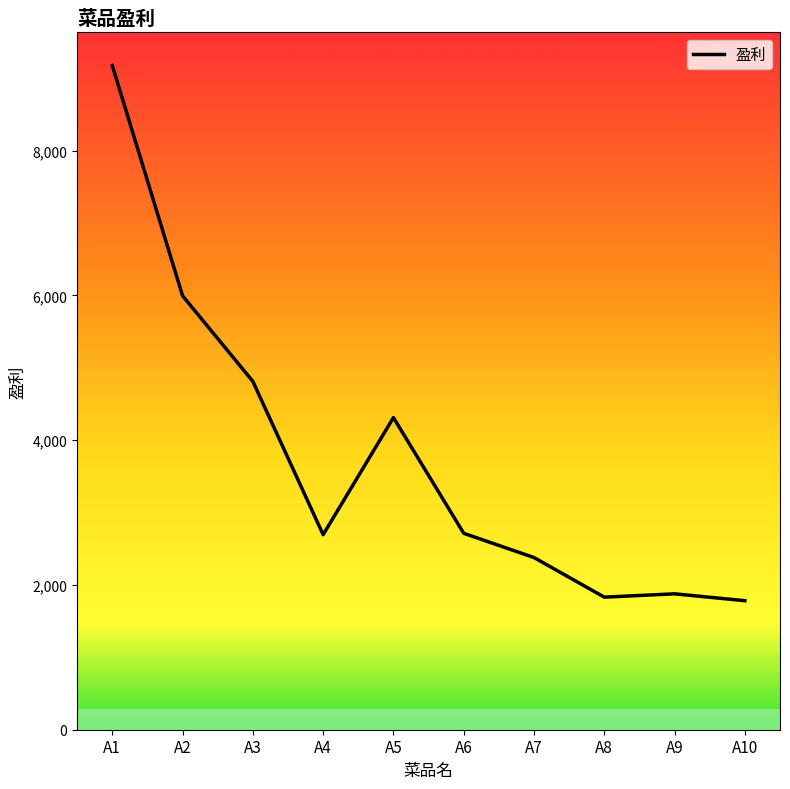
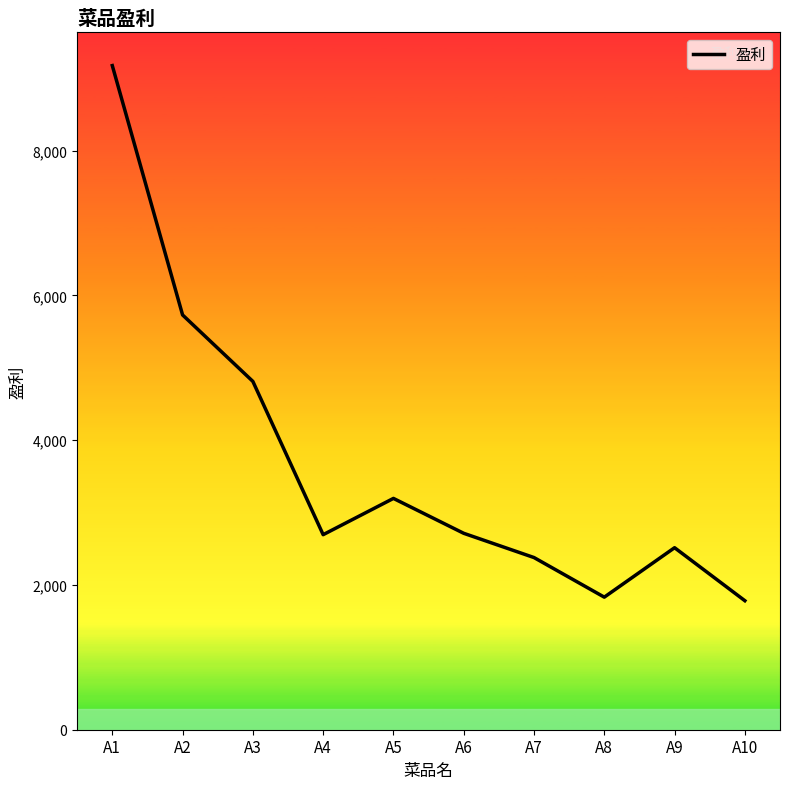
  {
    "A1": "9,200",
-   "A2": "6,000",
+   "A2": "5,700",
    "A3": "4,800",
    "A4": "2,700",
-   "A5": "4,300",
+   "A5": "3,200",
    "A6": "2,700",
    "A7": "2,400",
    "A8": "1,800",
-   "A9": "1,900",
+   "A9": "2,500",
    "A10": "1,800"
  }
